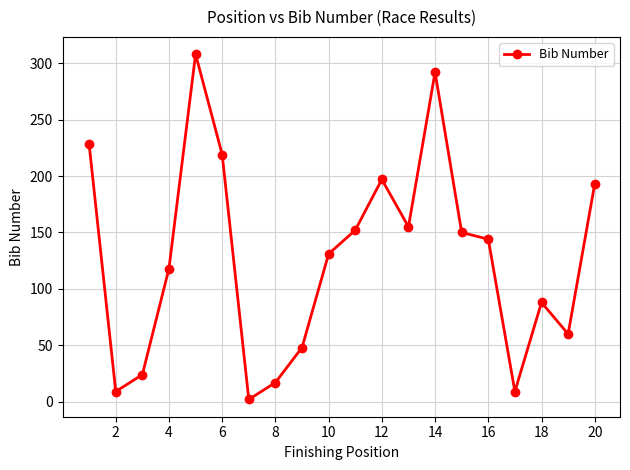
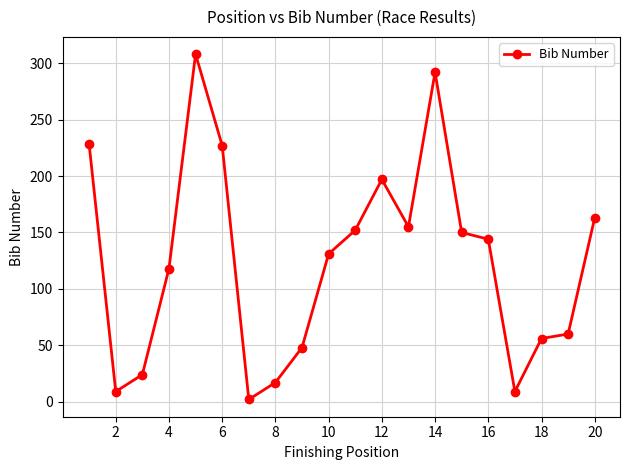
  {
    "2": 9,
    "4": 118,
-   "6": 219,
+   "6": 227,
    "8": 17,
    "10": 131,
    "12": 197,
    "14": 292,
    "16": 144,
-   "18": 88,
-   "20": 193
+   "18": 56,
+   "20": 163
  }
